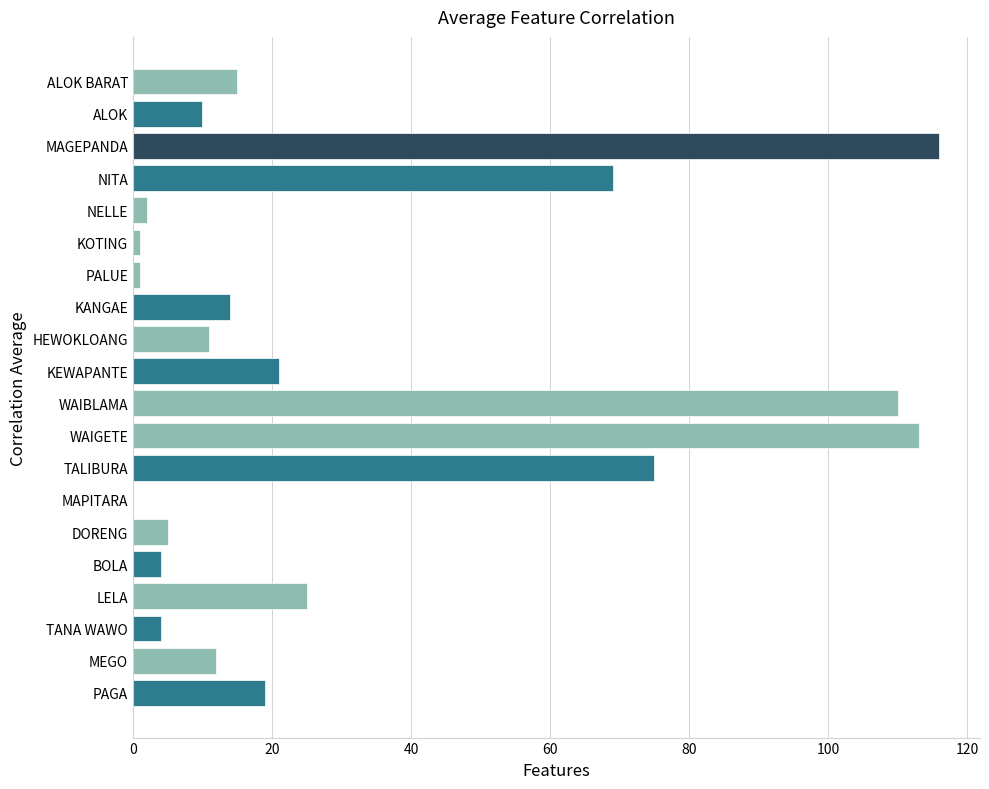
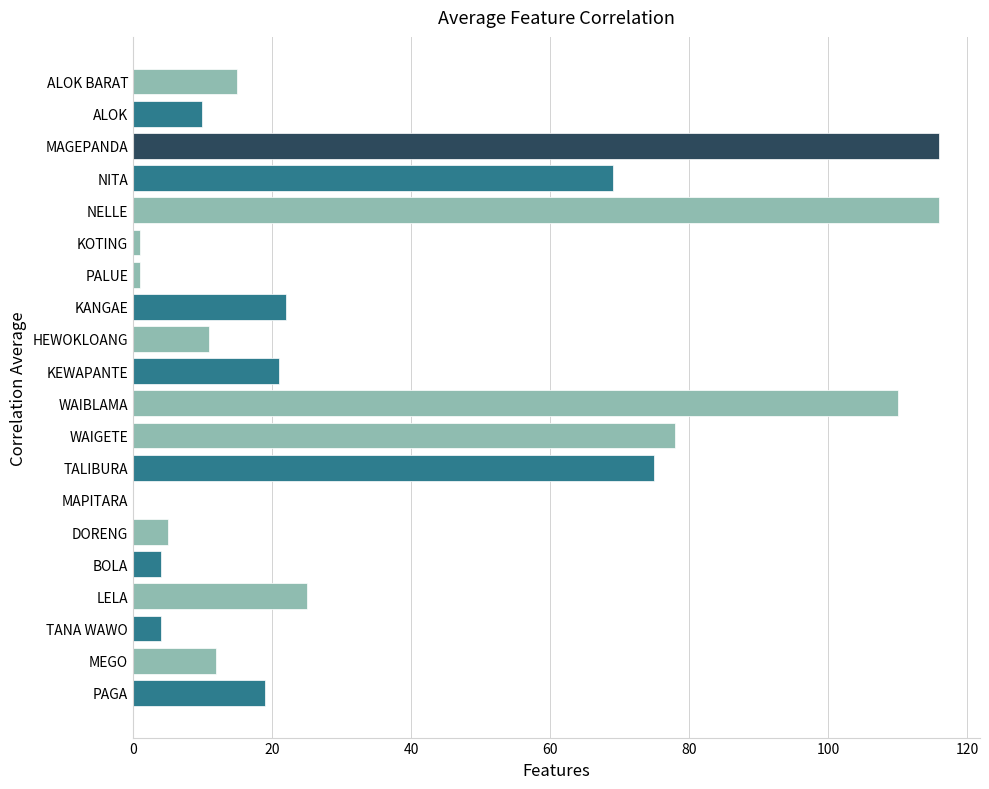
  {
    "ALOK BARAT": 15,
    "ALOK": 10,
    "MAGEPANDA": 116,
    "NITA": 69,
-   "NELLE": 2,
+   "NELLE": 116,
    "KOTING": 1,
    "PALUE": 1,
-   "KANGAE": 14,
+   "KANGAE": 22,
    "HEWOKLOANG": 11,
    "KEWAPANTE": 21,
    "WAIBLAMA": 110,
-   "WAIGETE": 113,
+   "WAIGETE": 78,
    "TALIBURA": 75,
    "MAPITARA": 0,
    "DORENG": 5,
    "BOLA": 4,
    "LELA": 25,
    "TANA WAWO": 4,
    "MEGO": 12,
    "PAGA": 19
  }
